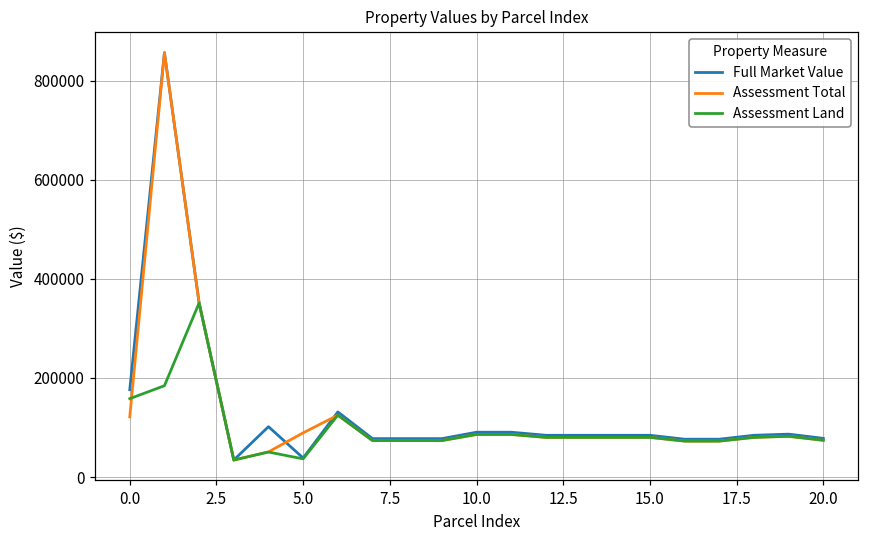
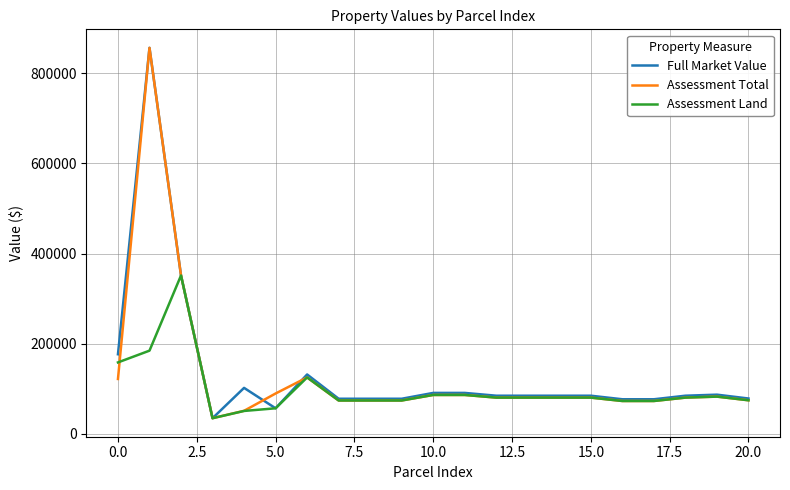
  {
    "Full Market Value": {
      "0.0": 180000,
-     "5.0": 40000
+     "5.0": 60000
    },
    "Assessment Total": {
      "0.0": 120000,
      "5.0": 90000
    },
    "Assessment Land": {
      "0.0": 160000,
-     "5.0": 40000
+     "5.0": 60000
    }
  }
